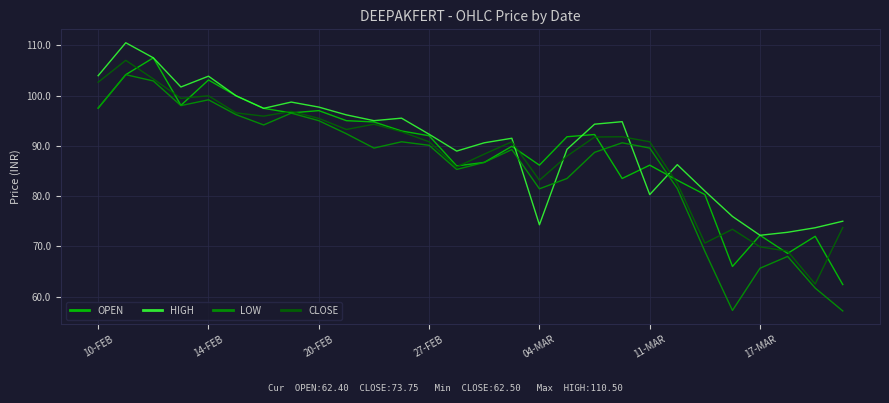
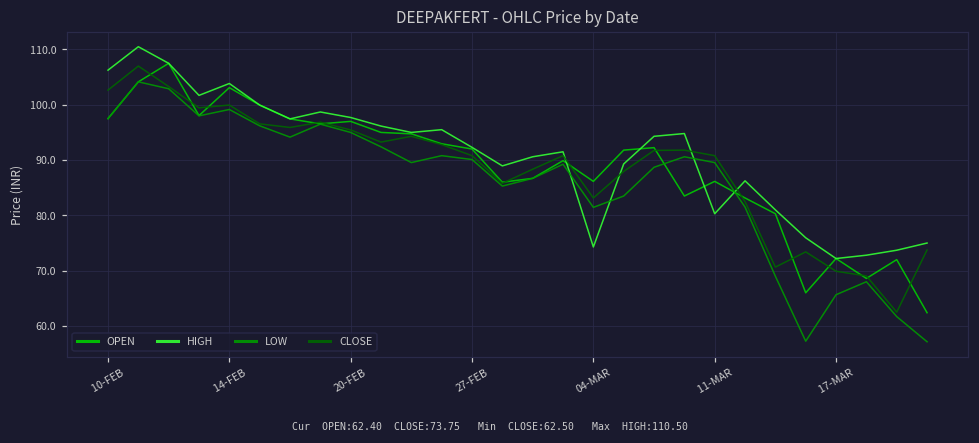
  {
    "HIGH": {
-     "10-FEB": 104,
+     "10-FEB": 106,
      "14-FEB": 104,
      "20-FEB": 98,
      "04-MAR": 74,
      "11-MAR": 80
    }
  }
